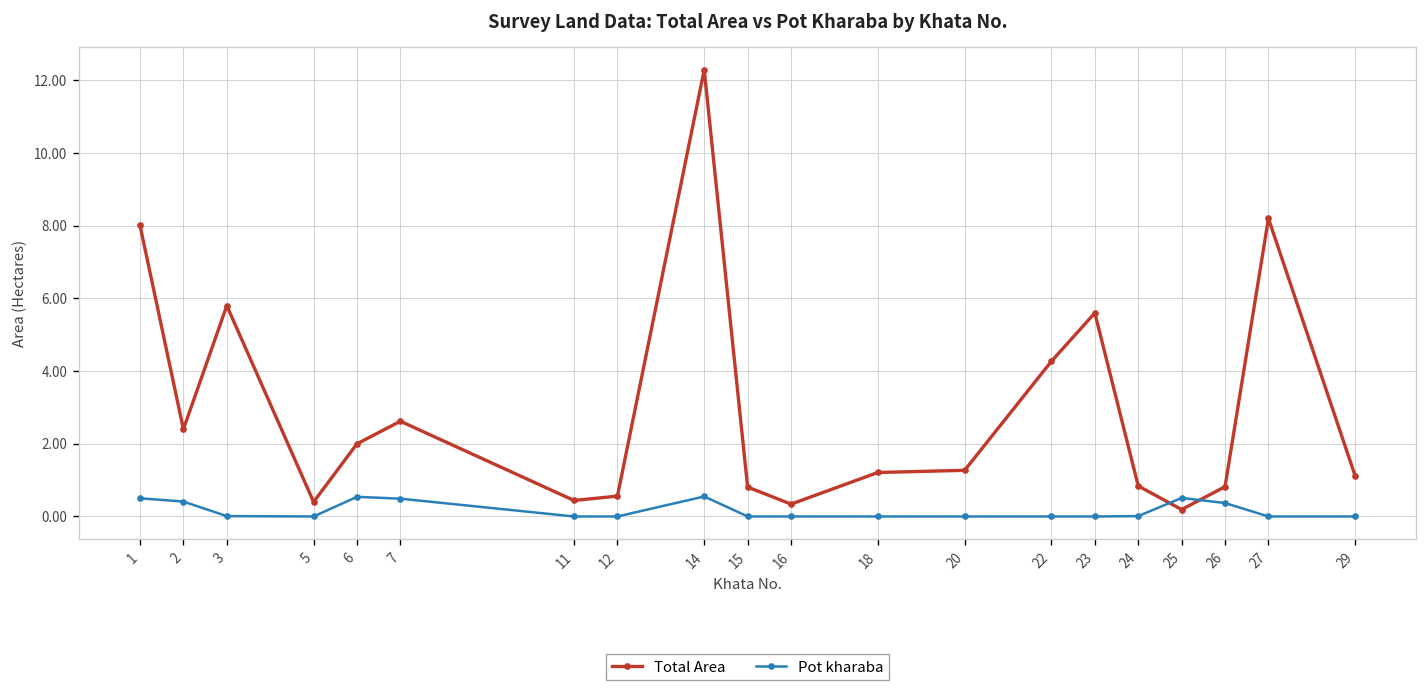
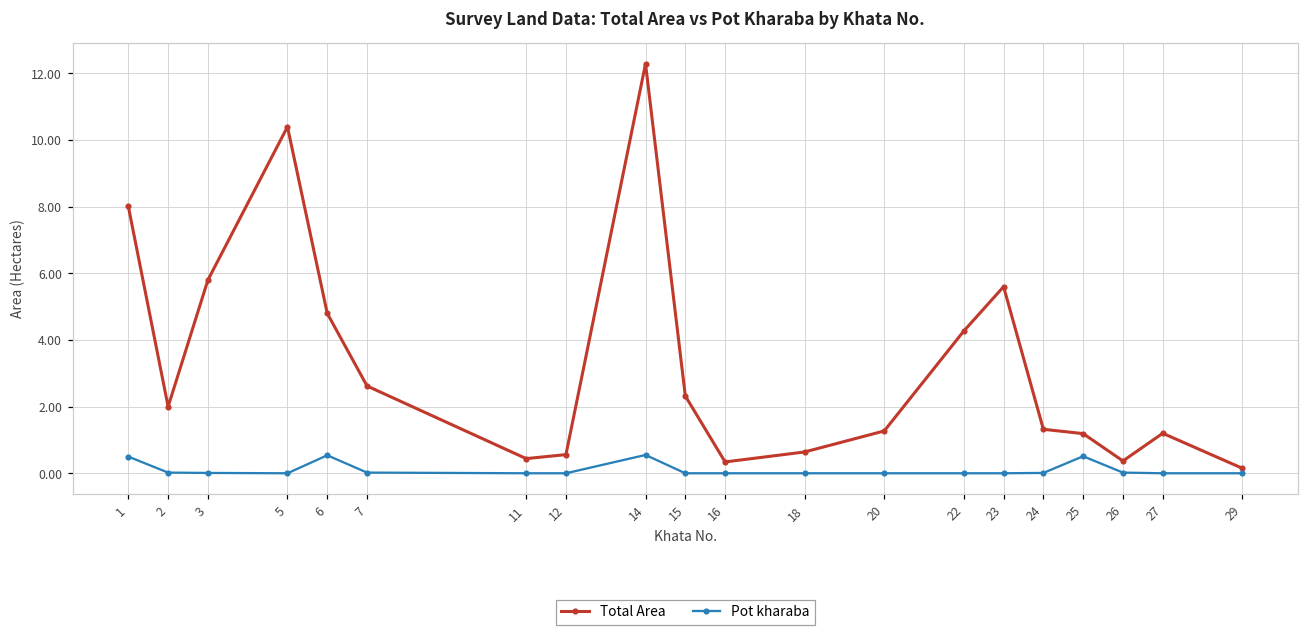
  {
    "Total Area": {
      "1": 8.0,
-     "2": 2.4,
+     "2": 2.0,
      "3": 5.8,
-     "5": 0.4,
-     "6": 2.0,
+     "5": 10.4,
+     "6": 4.8,
      "7": 2.6,
      "11": 0.4,
      "12": 0.6,
      "14": 12.3,
-     "15": 0.8,
+     "15": 2.3,
      "16": 0.3,
-     "18": 1.2,
+     "18": 0.6,
      "20": 1.3,
      "22": 4.3,
      "23": 5.6,
-     "24": 0.8,
-     "25": 0.2,
-     "26": 0.8,
-     "27": 8.2,
-     "29": 1.1
+     "24": 1.3,
+     "25": 1.2,
+     "26": 0.4,
+     "27": 1.2,
+     "29": 0.2
    },
    "Pot kharaba": {
      "1": 0.5,
-     "2": 0.4,
+     "2": 0.0,
      "3": 0.0,
      "5": 0.0,
      "6": 0.5,
-     "7": 0.5,
+     "7": 0.0,
      "11": 0.0,
      "12": 0.0,
      "14": 0.6,
      "15": 0.0,
      "16": 0.0,
      "18": 0.0,
      "20": 0.0,
      "22": 0.0,
      "23": 0.0,
      "24": 0.0,
      "25": 0.5,
-     "26": 0.4,
+     "26": 0.0,
      "27": 0.0,
      "29": 0.0
    }
  }
